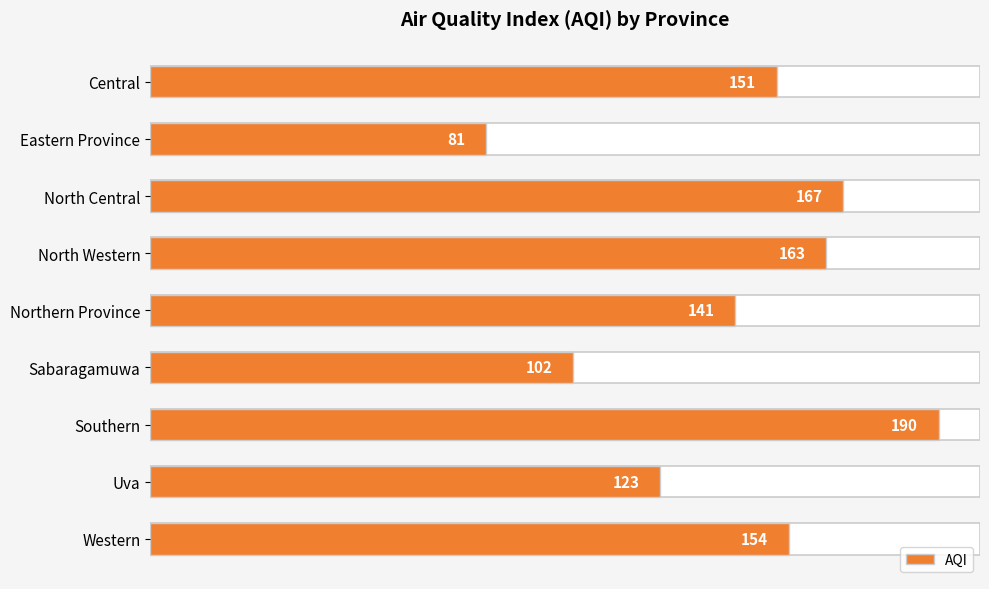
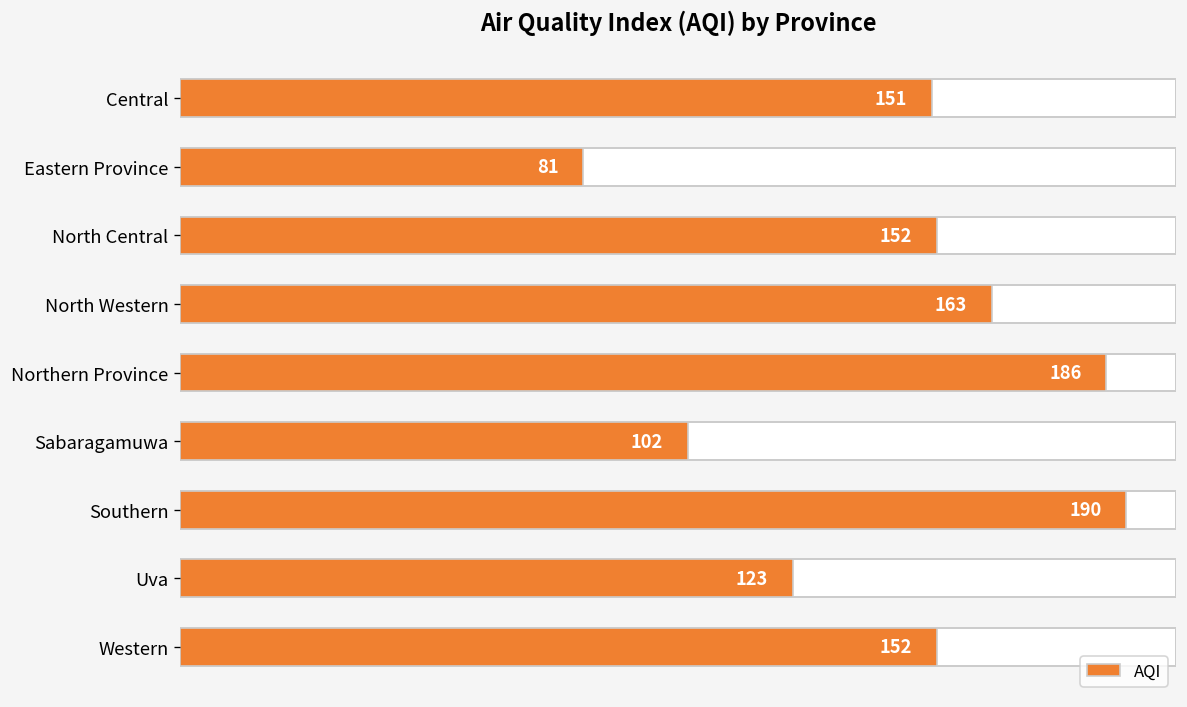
  {
    "AQI": {
-     "North Central": 167,
-     "Northern Province": 141,
-     "Western": 154
+     "North Central": 152,
+     "Northern Province": 186,
+     "Western": 152
    }
  }
